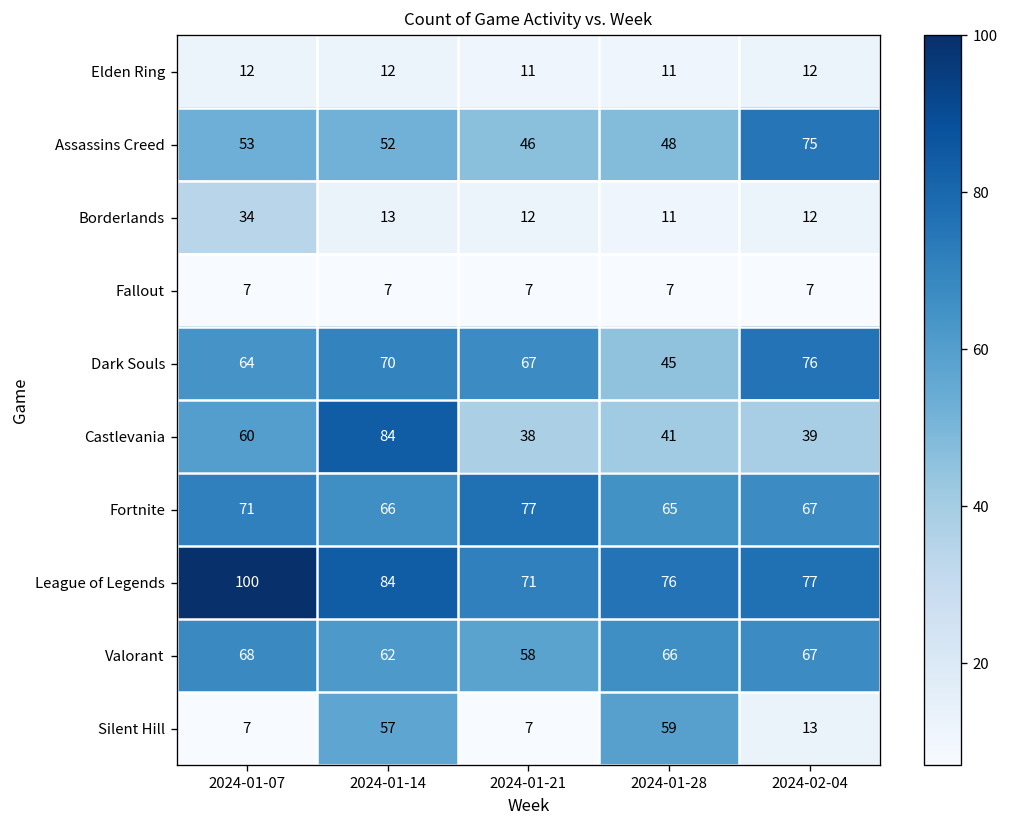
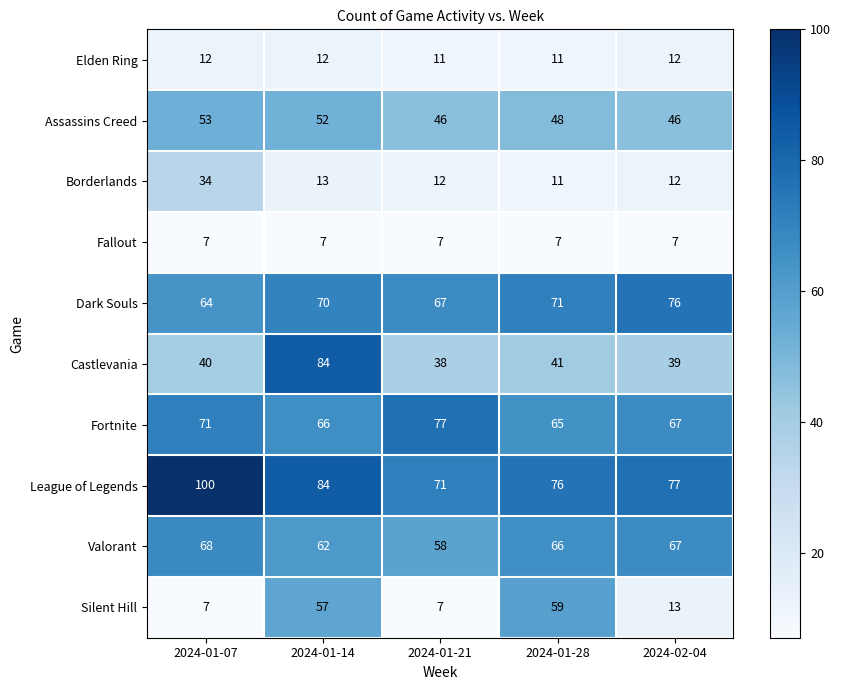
  {
    "Elden Ring": {
      "2024-01-07": 12,
      "2024-01-14": 12,
      "2024-01-21": 11,
      "2024-01-28": 11,
      "2024-02-04": 12
    },
    "Assassins Creed": {
      "2024-01-07": 53,
      "2024-01-14": 52,
      "2024-01-21": 46,
      "2024-01-28": 48,
-     "2024-02-04": 75
+     "2024-02-04": 46
    },
    "Borderlands": {
      "2024-01-07": 34,
      "2024-01-14": 13,
      "2024-01-21": 12,
      "2024-01-28": 11,
      "2024-02-04": 12
    },
    "Fallout": {
      "2024-01-07": 7,
      "2024-01-14": 7,
      "2024-01-21": 7,
      "2024-01-28": 7,
      "2024-02-04": 7
    },
    "Dark Souls": {
      "2024-01-07": 64,
      "2024-01-14": 70,
      "2024-01-21": 67,
-     "2024-01-28": 45,
+     "2024-01-28": 71,
      "2024-02-04": 76
    },
    "Castlevania": {
-     "2024-01-07": 60,
+     "2024-01-07": 40,
      "2024-01-14": 84,
      "2024-01-21": 38,
      "2024-01-28": 41,
      "2024-02-04": 39
    },
    "Fortnite": {
      "2024-01-07": 71,
      "2024-01-14": 66,
      "2024-01-21": 77,
      "2024-01-28": 65,
      "2024-02-04": 67
    },
    "League of Legends": {
      "2024-01-07": 100,
      "2024-01-14": 84,
      "2024-01-21": 71,
      "2024-01-28": 76,
      "2024-02-04": 77
    },
    "Valorant": {
      "2024-01-07": 68,
      "2024-01-14": 62,
      "2024-01-21": 58,
      "2024-01-28": 66,
      "2024-02-04": 67
    },
    "Silent Hill": {
      "2024-01-07": 7,
      "2024-01-14": 57,
      "2024-01-21": 7,
      "2024-01-28": 59,
      "2024-02-04": 13
    }
  }
